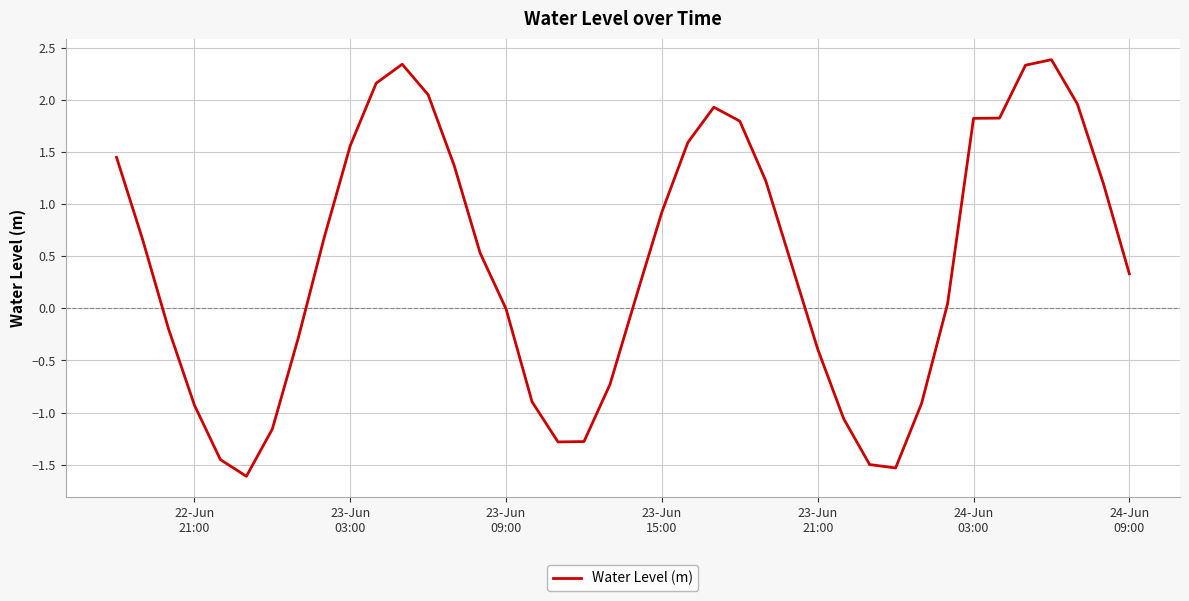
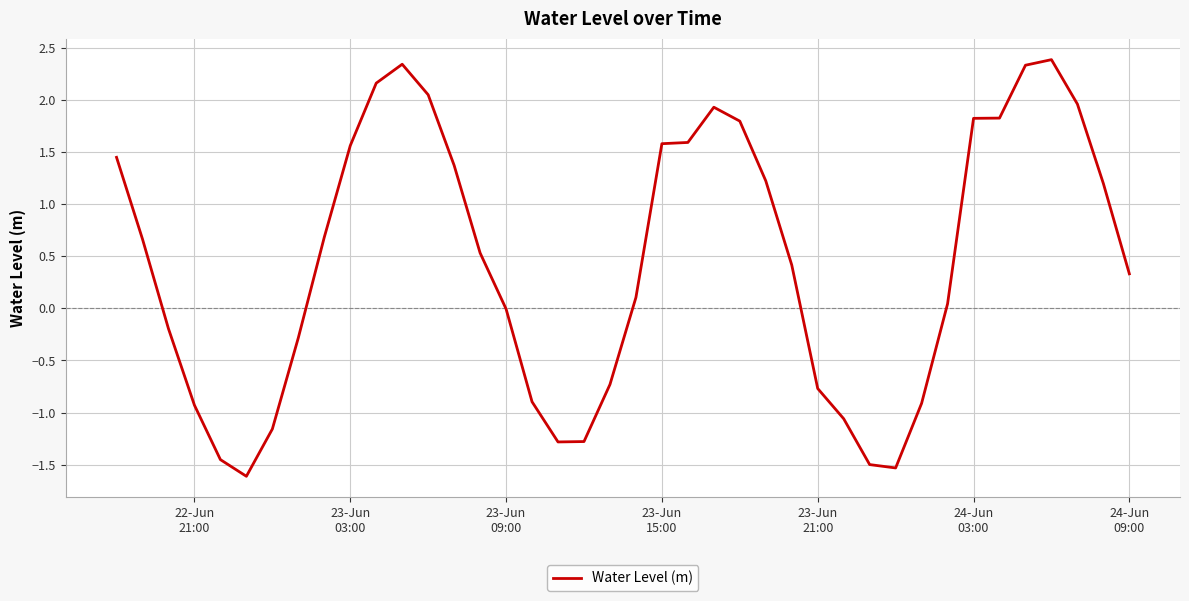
  {
    "22-Jun 21:00": -0.93,
    "23-Jun 03:00": 1.56,
    "23-Jun 09:00": -0.01,
-   "23-Jun 15:00": 0.92,
-   "23-Jun 21:00": -0.39,
+   "23-Jun 15:00": 1.58,
+   "23-Jun 21:00": -0.77,
    "24-Jun 03:00": 1.82,
    "24-Jun 09:00": 0.33
  }
